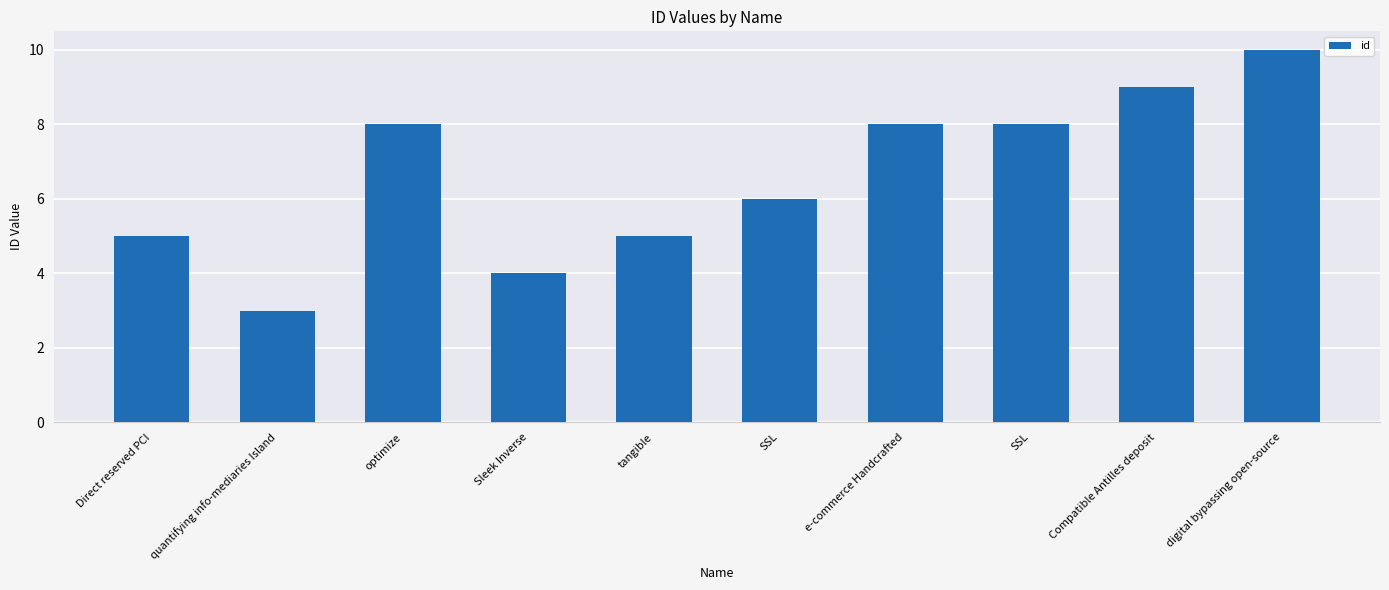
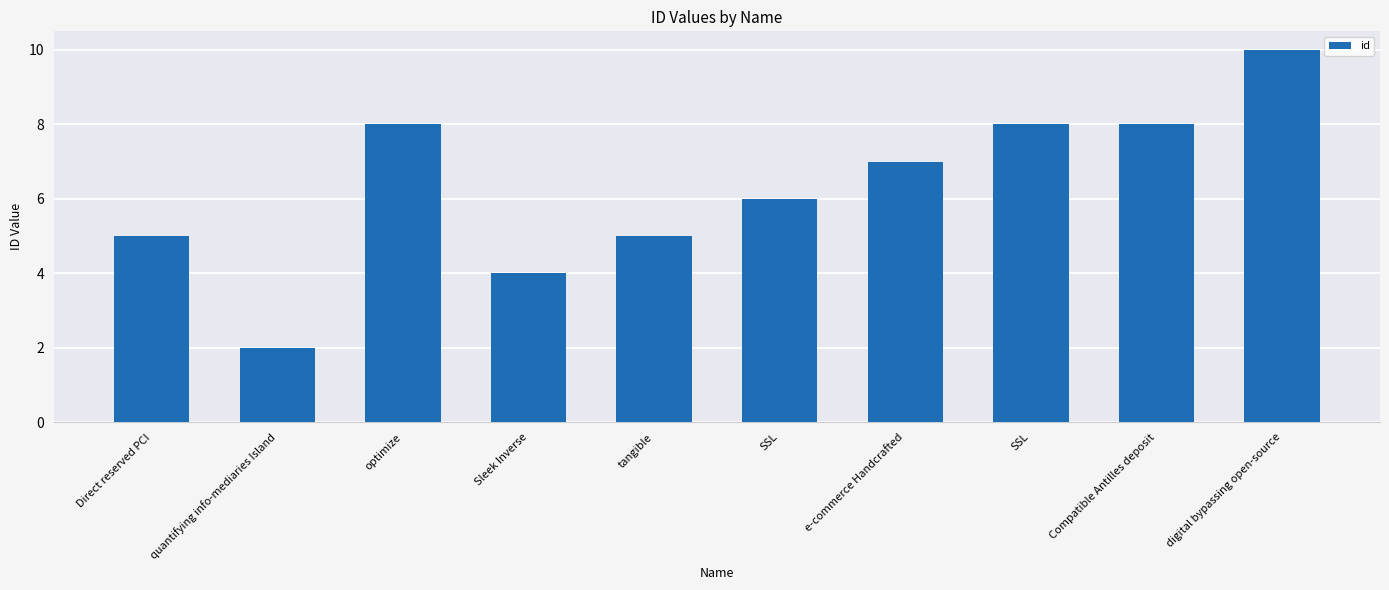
  {
    "Direct reserved PCI": 5,
-   "quantifying info-mediaries Island": 3,
+   "quantifying info-mediaries Island": 2,
    "optimize": 8,
    "Sleek Inverse": 4,
    "tangible": 5,
-   "e-commerce Handcrafted": 8,
-   "Compatible Antilles deposit": 9,
+   "e-commerce Handcrafted": 7,
+   "Compatible Antilles deposit": 8,
    "digital bypassing open-source": 10
  }
